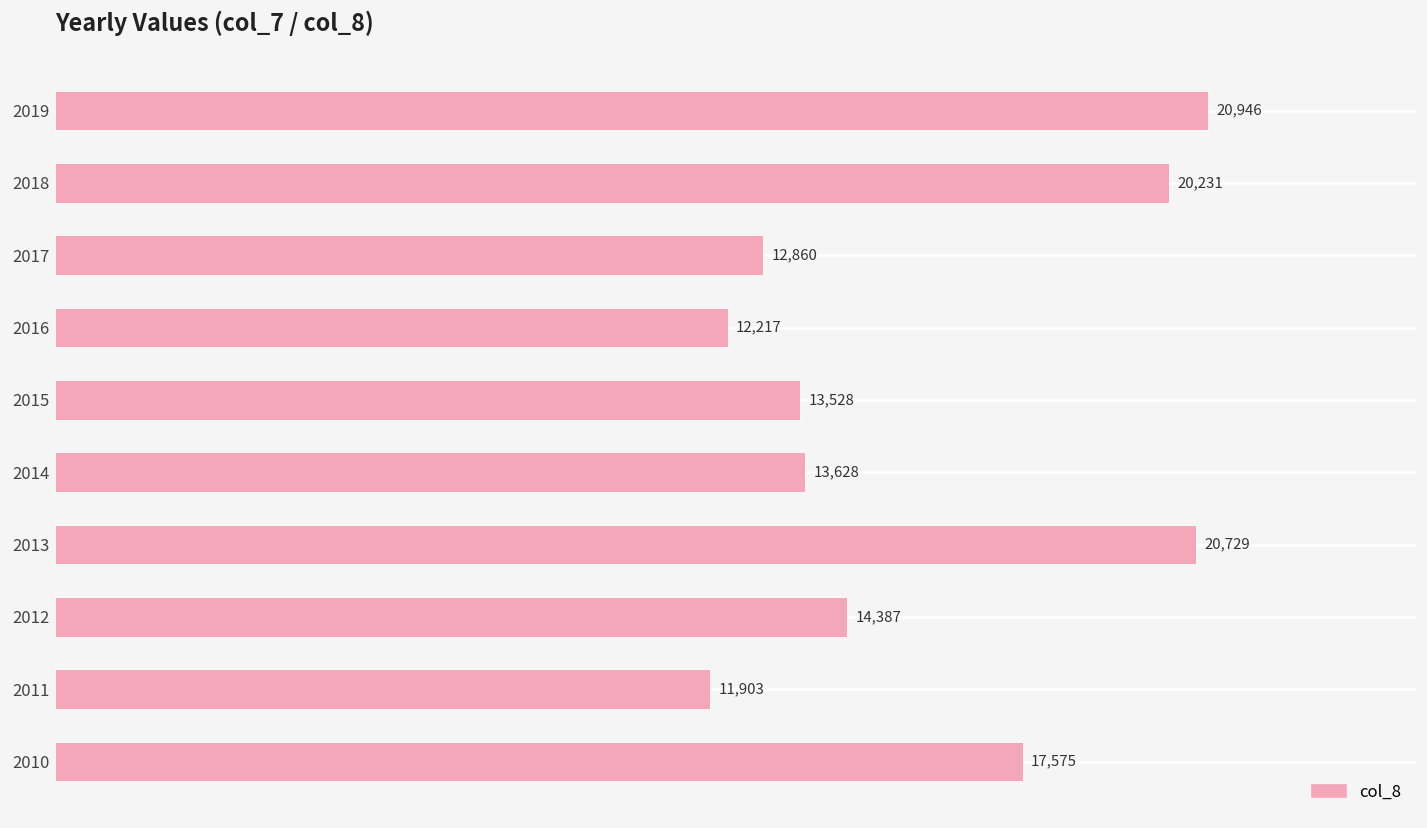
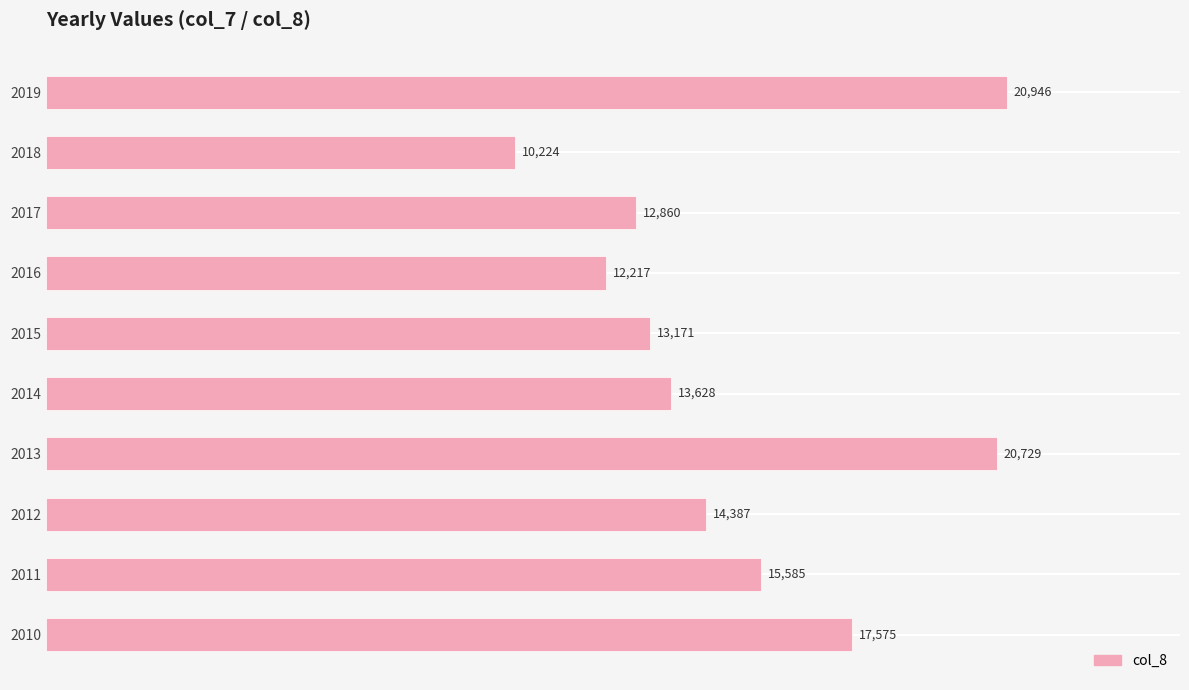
  {
    "2019": "20,946",
-   "2018": "20,231",
+   "2018": "10,224",
    "2017": "12,860",
    "2016": "12,217",
-   "2015": "13,528",
+   "2015": "13,171",
    "2014": "13,628",
    "2013": "20,729",
    "2012": "14,387",
-   "2011": "11,903",
+   "2011": "15,585",
    "2010": "17,575"
  }
